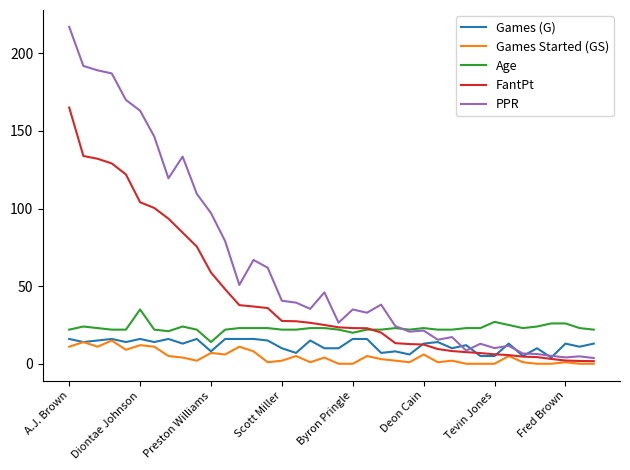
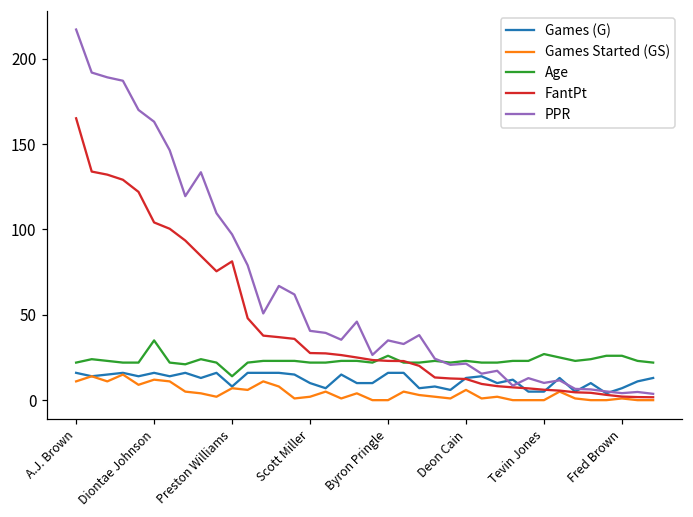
  {
    "Games (G)": {
      "A.J. Brown": 16,
      "Diontae Johnson": 16,
      "Scott Miller": 10,
      "Byron Pringle": 16,
-     "Fred Brown": 13
+     "Fred Brown": 7
    },
    "Games Started (GS)": {
      "A.J. Brown": 11,
      "Diontae Johnson": 12,
      "Scott Miller": 2,
      "Byron Pringle": 0,
      "Deon Cain": 6,
      "Tevin Jones": 0
    },
    "Age": {
      "A.J. Brown": 22,
      "Diontae Johnson": 35,
      "Preston Williams": 14,
      "Scott Miller": 22,
-     "Byron Pringle": 20,
+     "Byron Pringle": 26,
      "Tevin Jones": 27,
      "Fred Brown": 26
    },
    "FantPt": {
      "A.J. Brown": 165,
      "Diontae Johnson": 104,
-     "Preston Williams": 59,
+     "Preston Williams": 81,
      "Scott Miller": 28,
      "Byron Pringle": 23
    },
    "PPR": {
      "A.J. Brown": 217,
      "Diontae Johnson": 163,
      "Preston Williams": 97,
      "Scott Miller": 41,
      "Byron Pringle": 35,
      "Tevin Jones": 10,
      "Fred Brown": 4
    }
  }
